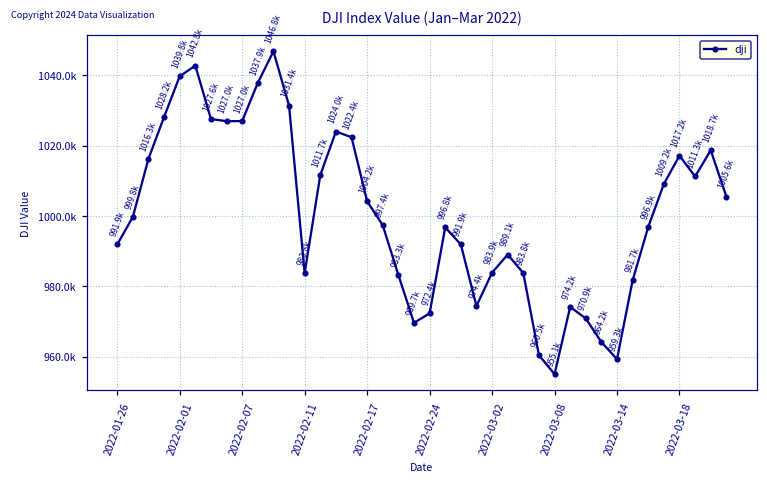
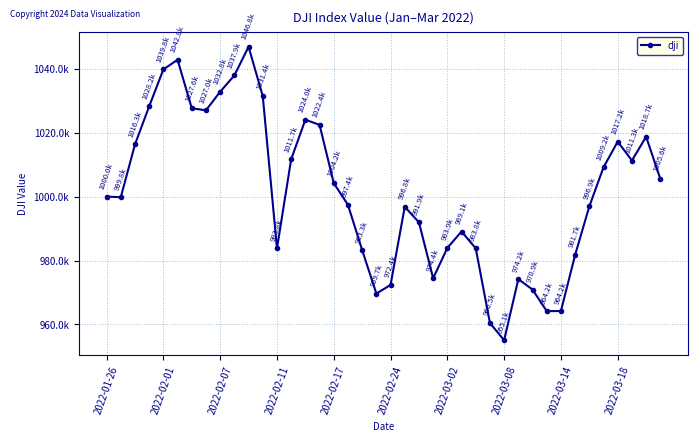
  {
-   "2022-01-26": "991.9k",
+   "2022-01-26": "1000.0k",
    "2022-02-01": "1039.8k",
-   "2022-02-07": "1027.0k",
+   "2022-02-07": "1032.8k",
    "2022-02-11": "983.8k",
    "2022-02-17": "1004.2k",
    "2022-02-24": "972.4k",
    "2022-03-02": "983.9k",
    "2022-03-08": "955.1k",
-   "2022-03-14": "959.3k",
+   "2022-03-14": "964.2k",
    "2022-03-18": "1017.2k"
  }
